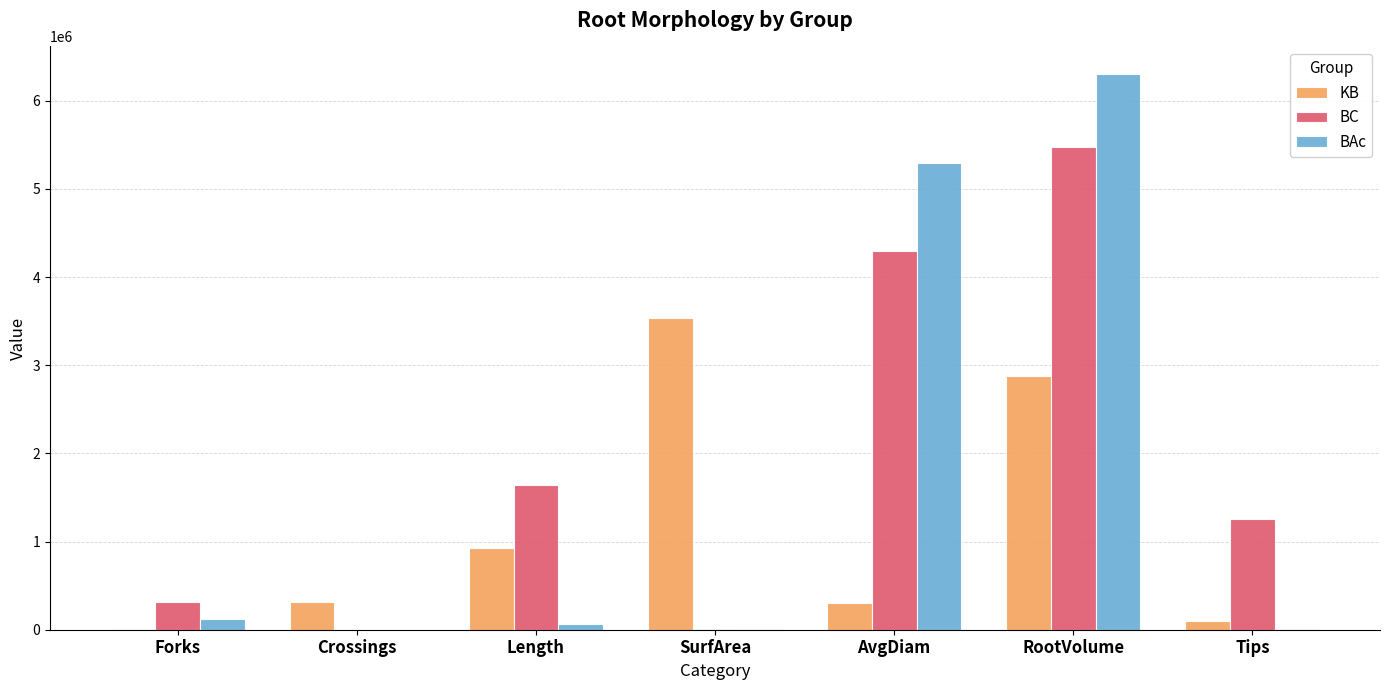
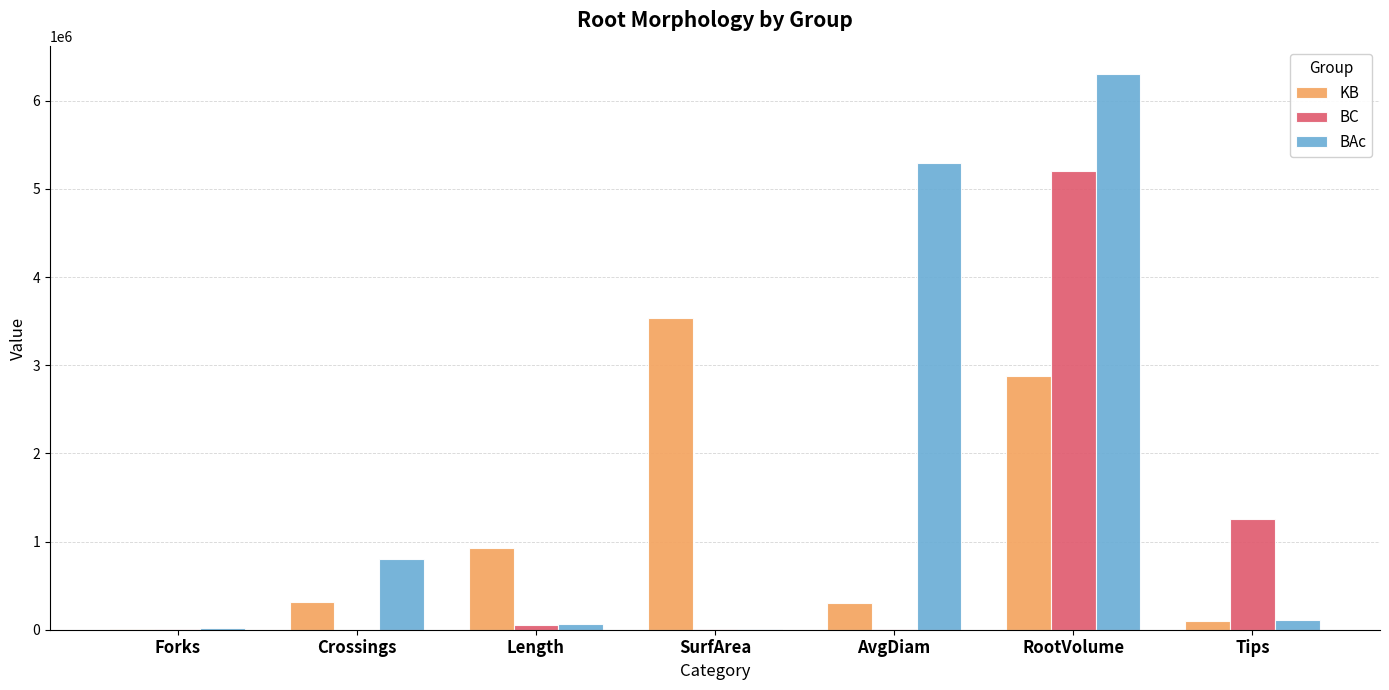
  {
    "KB": {
      "Crossings": 300000,
      "Length": 900000,
      "SurfArea": 3500000,
      "AvgDiam": 300000,
      "RootVolume": 2900000,
      "Tips": 100000
    },
    "BC": {
-     "Forks": 300000,
-     "Length": 1600000,
-     "AvgDiam": 4300000,
-     "RootVolume": 5500000,
+     "Forks": 0,
+     "Length": 100000,
+     "AvgDiam": 0,
+     "RootVolume": 5200000,
      "Tips": 1300000
    },
    "BAc": {
-     "Forks": 100000,
-     "Crossings": 0,
+     "Forks": 0,
+     "Crossings": 800000,
      "Length": 100000,
      "AvgDiam": 5300000,
      "RootVolume": 6300000,
-     "Tips": 0
+     "Tips": 100000
    }
  }
